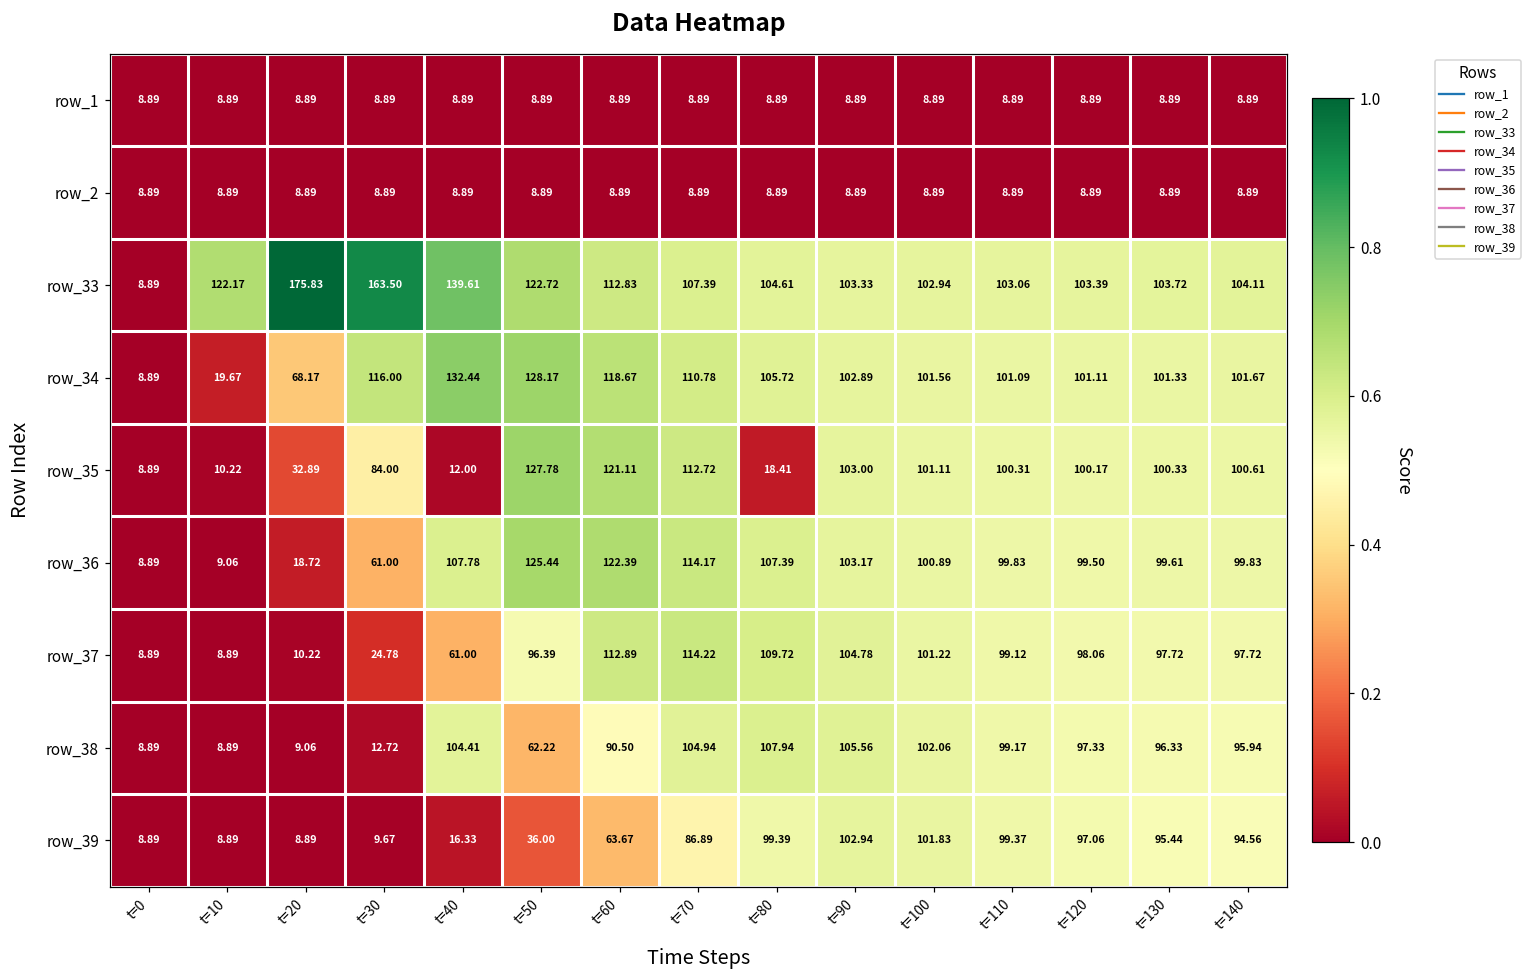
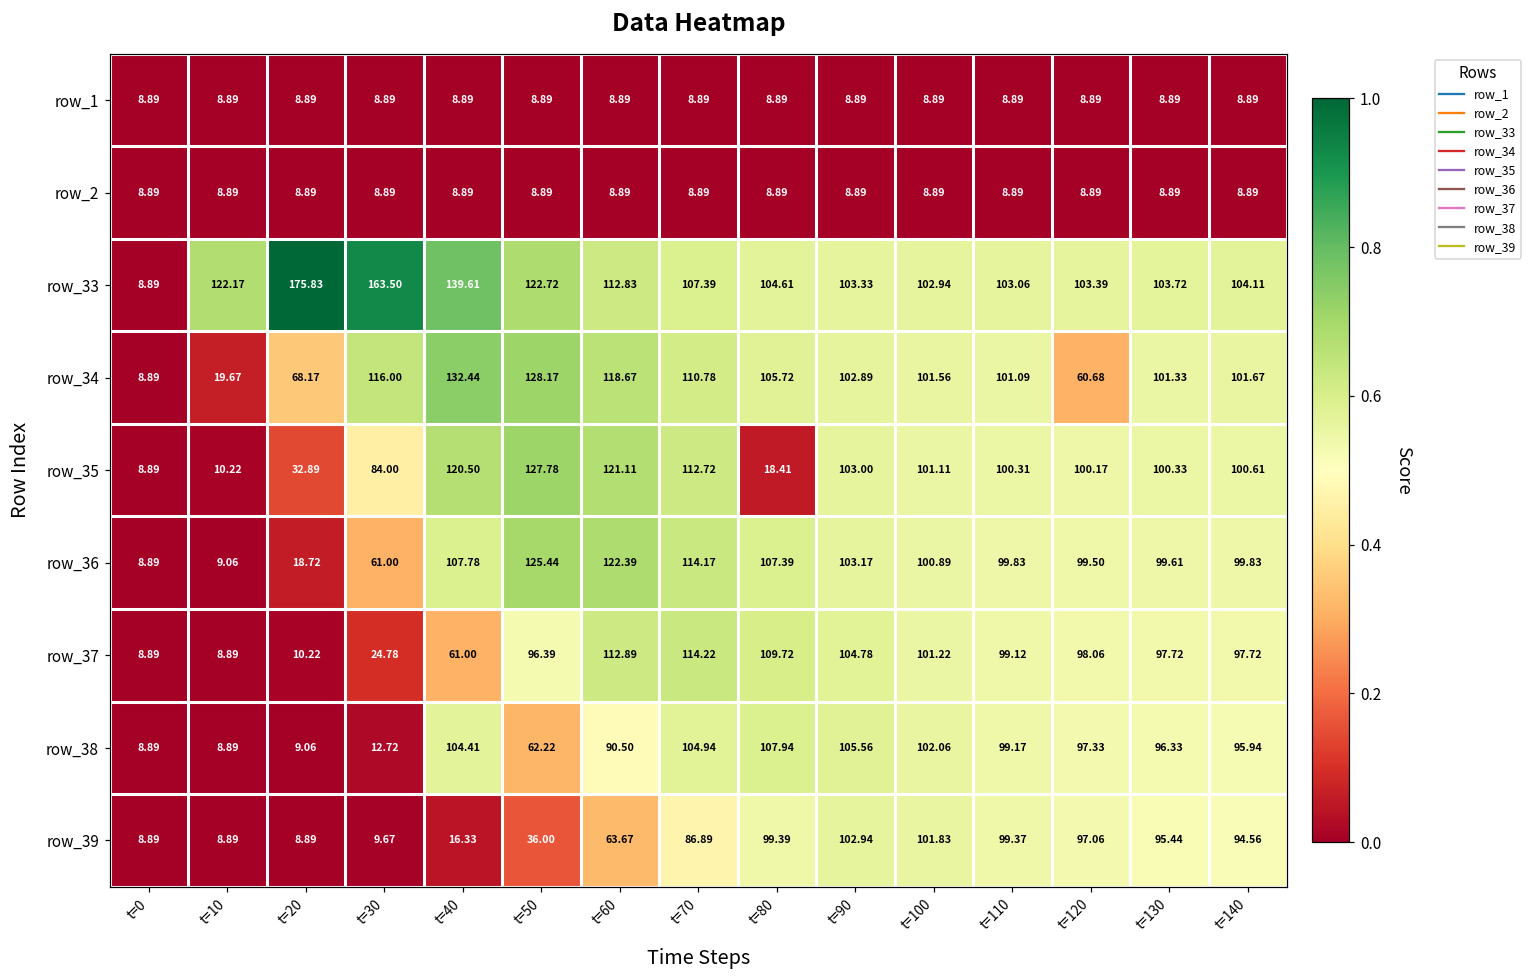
  {
    "row_1": {
      "t=0": 8.89,
      "t=10": 8.89,
      "t=20": 8.89,
      "t=30": 8.89,
      "t=40": 8.89,
      "t=50": 8.89,
      "t=60": 8.89,
      "t=70": 8.89,
      "t=80": 8.89,
      "t=90": 8.89,
      "t=100": 8.89,
      "t=110": 8.89,
      "t=120": 8.89,
      "t=130": 8.89,
      "t=140": 8.89
    },
    "row_2": {
      "t=0": 8.89,
      "t=10": 8.89,
      "t=20": 8.89,
      "t=30": 8.89,
      "t=40": 8.89,
      "t=50": 8.89,
      "t=60": 8.89,
      "t=70": 8.89,
      "t=80": 8.89,
      "t=90": 8.89,
      "t=100": 8.89,
      "t=110": 8.89,
      "t=120": 8.89,
      "t=130": 8.89,
      "t=140": 8.89
    },
    "row_33": {
      "t=0": 8.89,
      "t=10": 122.17,
      "t=20": 175.83,
      "t=30": 163.50,
      "t=40": 139.61,
      "t=50": 122.72,
      "t=60": 112.83,
      "t=70": 107.39,
      "t=80": 104.61,
      "t=90": 103.33,
      "t=100": 102.94,
      "t=110": 103.06,
      "t=120": 103.39,
      "t=130": 103.72,
      "t=140": 104.11
    },
    "row_34": {
      "t=0": 8.89,
      "t=10": 19.67,
      "t=20": 68.17,
      "t=30": 116.00,
      "t=40": 132.44,
      "t=50": 128.17,
      "t=60": 118.67,
      "t=70": 110.78,
      "t=80": 105.72,
      "t=90": 102.89,
      "t=100": 101.56,
      "t=110": 101.09,
-     "t=120": 101.11,
+     "t=120": 60.68,
      "t=130": 101.33,
      "t=140": 101.67
    },
    "row_35": {
      "t=0": 8.89,
      "t=10": 10.22,
      "t=20": 32.89,
      "t=30": 84.00,
-     "t=40": 12.00,
+     "t=40": 120.50,
      "t=50": 127.78,
      "t=60": 121.11,
      "t=70": 112.72,
      "t=80": 18.41,
      "t=90": 103.00,
      "t=100": 101.11,
      "t=110": 100.31,
      "t=120": 100.17,
      "t=130": 100.33,
      "t=140": 100.61
    },
    "row_36": {
      "t=0": 8.89,
      "t=10": 9.06,
      "t=20": 18.72,
      "t=30": 61.00,
      "t=40": 107.78,
      "t=50": 125.44,
      "t=60": 122.39,
      "t=70": 114.17,
      "t=80": 107.39,
      "t=90": 103.17,
      "t=100": 100.89,
      "t=110": 99.83,
      "t=120": 99.50,
      "t=130": 99.61,
      "t=140": 99.83
    },
    "row_37": {
      "t=0": 8.89,
      "t=10": 8.89,
      "t=20": 10.22,
      "t=30": 24.78,
      "t=40": 61.00,
      "t=50": 96.39,
      "t=60": 112.89,
      "t=70": 114.22,
      "t=80": 109.72,
      "t=90": 104.78,
      "t=100": 101.22,
      "t=110": 99.12,
      "t=120": 98.06,
      "t=130": 97.72,
      "t=140": 97.72
    },
    "row_38": {
      "t=0": 8.89,
      "t=10": 8.89,
      "t=20": 9.06,
      "t=30": 12.72,
      "t=40": 104.41,
      "t=50": 62.22,
      "t=60": 90.50,
      "t=70": 104.94,
      "t=80": 107.94,
      "t=90": 105.56,
      "t=100": 102.06,
      "t=110": 99.17,
      "t=120": 97.33,
      "t=130": 96.33,
      "t=140": 95.94
    },
    "row_39": {
      "t=0": 8.89,
      "t=10": 8.89,
      "t=20": 8.89,
      "t=30": 9.67,
      "t=40": 16.33,
      "t=50": 36.00,
      "t=60": 63.67,
      "t=70": 86.89,
      "t=80": 99.39,
      "t=90": 102.94,
      "t=100": 101.83,
      "t=110": 99.37,
      "t=120": 97.06,
      "t=130": 95.44,
      "t=140": 94.56
    }
  }
